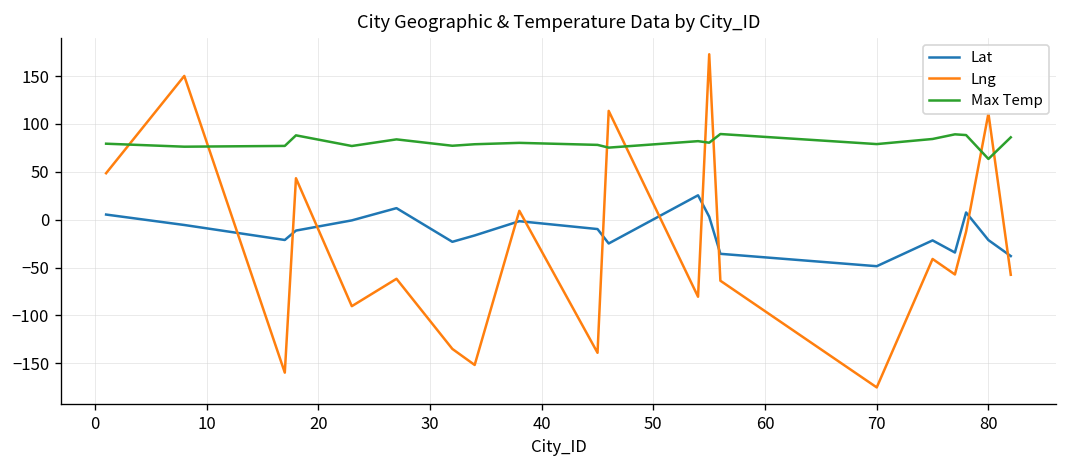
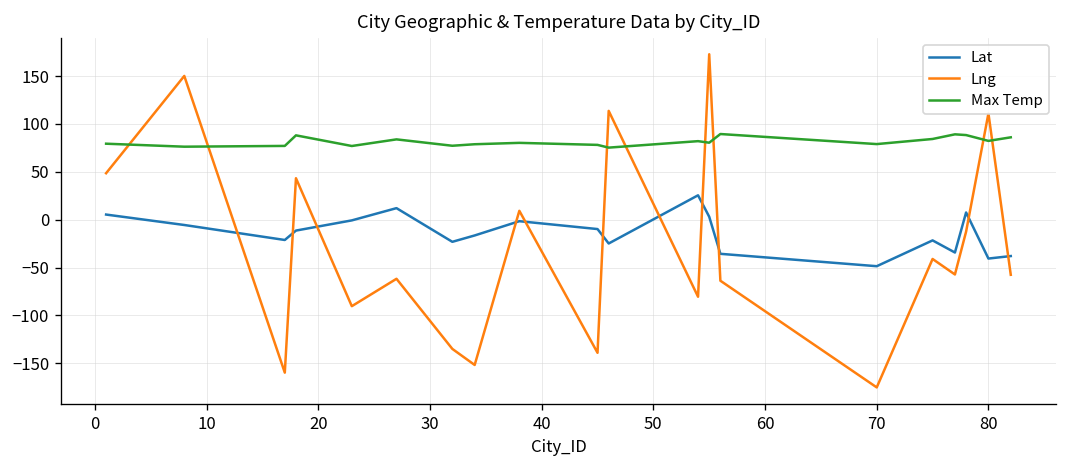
  {
    "Lat": {
      "70": -50,
-     "80": -20
+     "80": -40
    },
    "Lng": {
      "70": -180
    },
    "Max Temp": {
      "70": 80,
-     "80": 60
+     "80": 80
    }
  }
